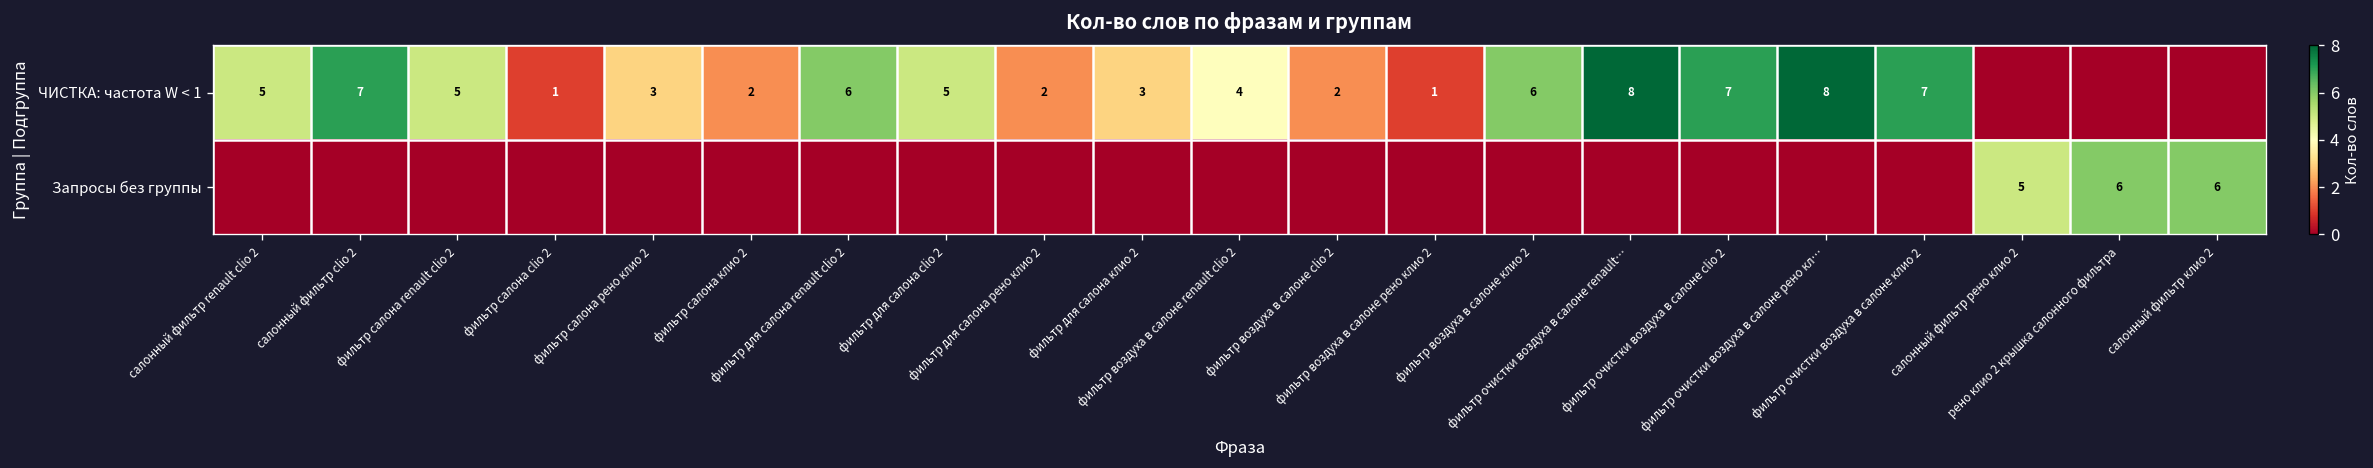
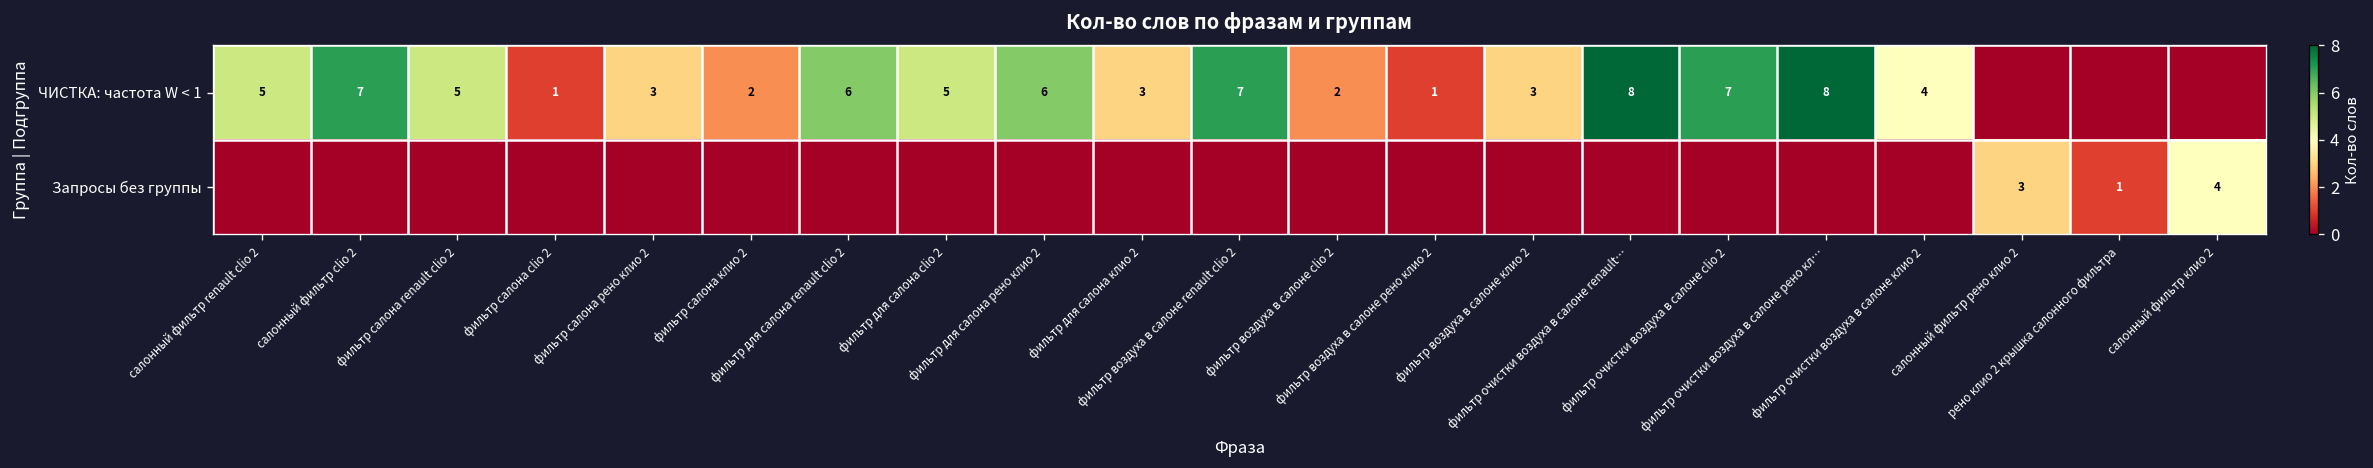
  {
    "ЧИСТКА: частота W < 1": {
      "салонный фильтр renault clio 2": 5,
      "салонный фильтр clio 2": 7,
      "фильтр салона renault clio 2": 5,
      "фильтр салона clio 2": 1,
      "фильтр салона рено клио 2": 3,
      "фильтр салона клио 2": 2,
      "фильтр для салона renault clio 2": 6,
      "фильтр для салона clio 2": 5,
-     "фильтр для салона рено клио 2": 2,
+     "фильтр для салона рено клио 2": 6,
      "фильтр для салона клио 2": 3,
-     "фильтр воздуха в салоне renault clio 2": 4,
+     "фильтр воздуха в салоне renault clio 2": 7,
      "фильтр воздуха в салоне clio 2": 2,
      "фильтр воздуха в салоне рено клио 2": 1,
-     "фильтр воздуха в салоне клио 2": 6,
+     "фильтр воздуха в салоне клио 2": 3,
      "фильтр очистки воздуха в салоне renault…": 8,
      "фильтр очистки воздуха в салоне clio 2": 7,
      "фильтр очистки воздуха в салоне рено кл…": 8,
-     "фильтр очистки воздуха в салоне клио 2": 7
+     "фильтр очистки воздуха в салоне клио 2": 4
    },
    "Запросы без группы": {
-     "салонный фильтр рено клио 2": 5,
-     "рено клио 2 крышка салонного фильтра": 6,
-     "салонный фильтр клио 2": 6
+     "салонный фильтр рено клио 2": 3,
+     "рено клио 2 крышка салонного фильтра": 1,
+     "салонный фильтр клио 2": 4
    }
  }
